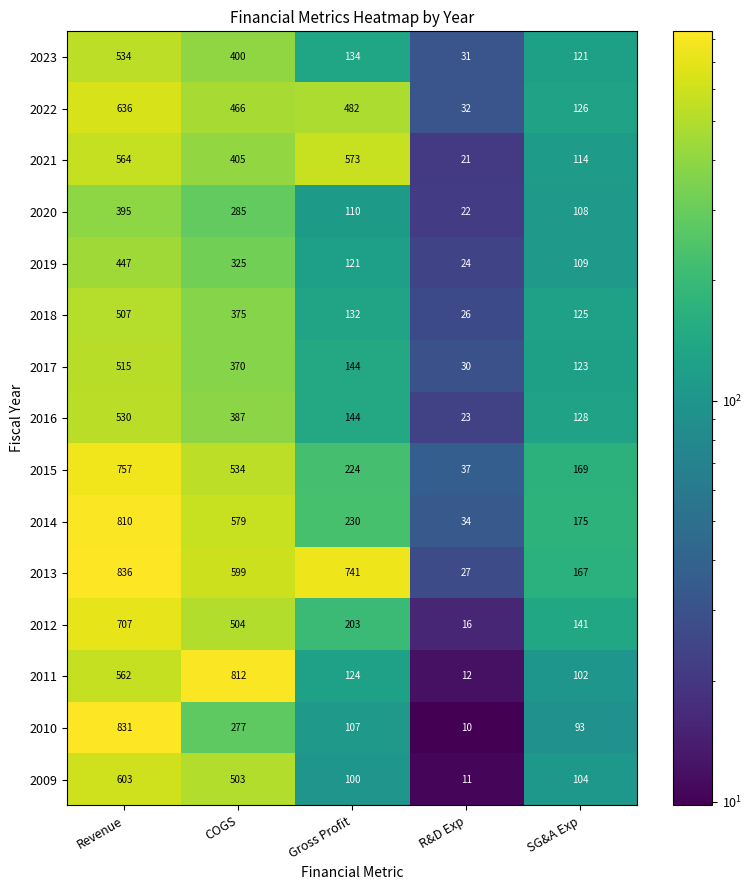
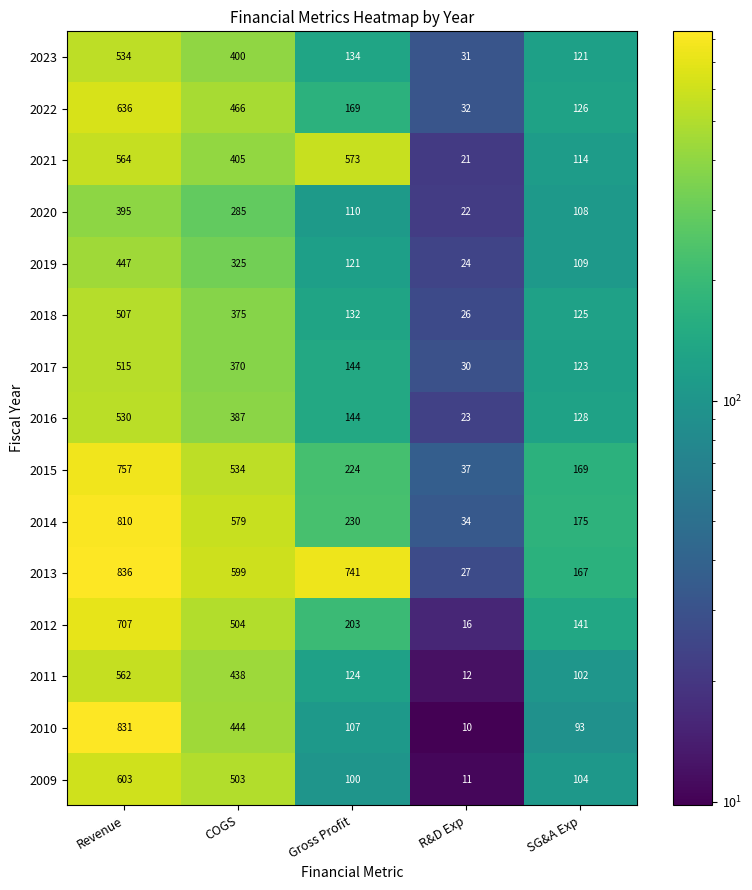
  {
    "2023": {
      "Revenue": 534,
      "COGS": 400,
      "Gross Profit": 134,
      "R&D Exp": 31,
      "SG&A Exp": 121
    },
    "2022": {
      "Revenue": 636,
      "COGS": 466,
-     "Gross Profit": 482,
+     "Gross Profit": 169,
      "R&D Exp": 32,
      "SG&A Exp": 126
    },
    "2021": {
      "Revenue": 564,
      "COGS": 405,
      "Gross Profit": 573,
      "R&D Exp": 21,
      "SG&A Exp": 114
    },
    "2020": {
      "Revenue": 395,
      "COGS": 285,
      "Gross Profit": 110,
      "R&D Exp": 22,
      "SG&A Exp": 108
    },
    "2019": {
      "Revenue": 447,
      "COGS": 325,
      "Gross Profit": 121,
      "R&D Exp": 24,
      "SG&A Exp": 109
    },
    "2018": {
      "Revenue": 507,
      "COGS": 375,
      "Gross Profit": 132,
      "R&D Exp": 26,
      "SG&A Exp": 125
    },
    "2017": {
      "Revenue": 515,
      "COGS": 370,
      "Gross Profit": 144,
      "R&D Exp": 30,
      "SG&A Exp": 123
    },
    "2016": {
      "Revenue": 530,
      "COGS": 387,
      "Gross Profit": 144,
      "R&D Exp": 23,
      "SG&A Exp": 128
    },
    "2015": {
      "Revenue": 757,
      "COGS": 534,
      "Gross Profit": 224,
      "R&D Exp": 37,
      "SG&A Exp": 169
    },
    "2014": {
      "Revenue": 810,
      "COGS": 579,
      "Gross Profit": 230,
      "R&D Exp": 34,
      "SG&A Exp": 175
    },
    "2013": {
      "Revenue": 836,
      "COGS": 599,
      "Gross Profit": 741,
      "R&D Exp": 27,
      "SG&A Exp": 167
    },
    "2012": {
      "Revenue": 707,
      "COGS": 504,
      "Gross Profit": 203,
      "R&D Exp": 16,
      "SG&A Exp": 141
    },
    "2011": {
      "Revenue": 562,
-     "COGS": 812,
+     "COGS": 438,
      "Gross Profit": 124,
      "R&D Exp": 12,
      "SG&A Exp": 102
    },
    "2010": {
      "Revenue": 831,
-     "COGS": 277,
+     "COGS": 444,
      "Gross Profit": 107,
      "R&D Exp": 10,
      "SG&A Exp": 93
    },
    "2009": {
      "Revenue": 603,
      "COGS": 503,
      "Gross Profit": 100,
      "R&D Exp": 11,
      "SG&A Exp": 104
    }
  }
